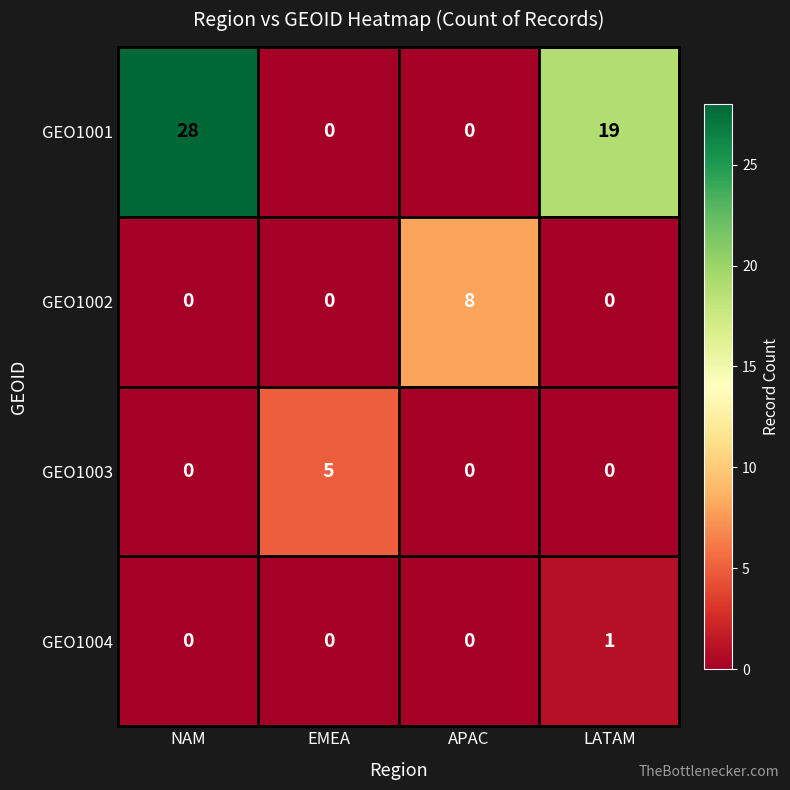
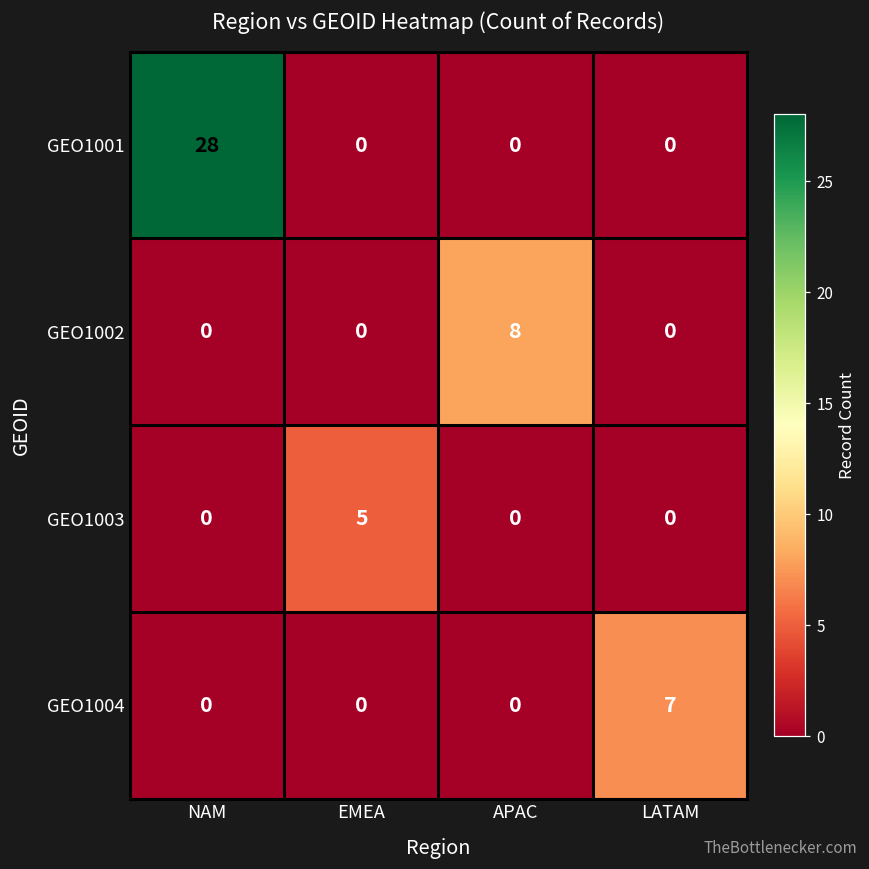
  {
    "GEO1001": {
      "NAM": 28,
      "EMEA": 0,
      "APAC": 0,
-     "LATAM": 19
+     "LATAM": 0
    },
    "GEO1002": {
      "NAM": 0,
      "EMEA": 0,
      "APAC": 8,
      "LATAM": 0
    },
    "GEO1003": {
      "NAM": 0,
      "EMEA": 5,
      "APAC": 0,
      "LATAM": 0
    },
    "GEO1004": {
      "NAM": 0,
      "EMEA": 0,
      "APAC": 0,
-     "LATAM": 1
+     "LATAM": 7
    }
  }
